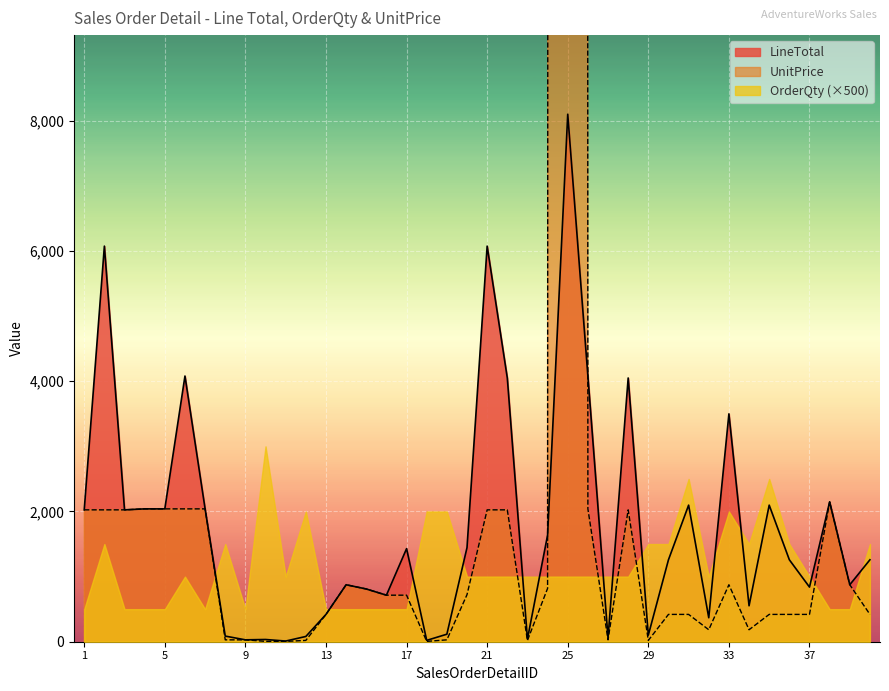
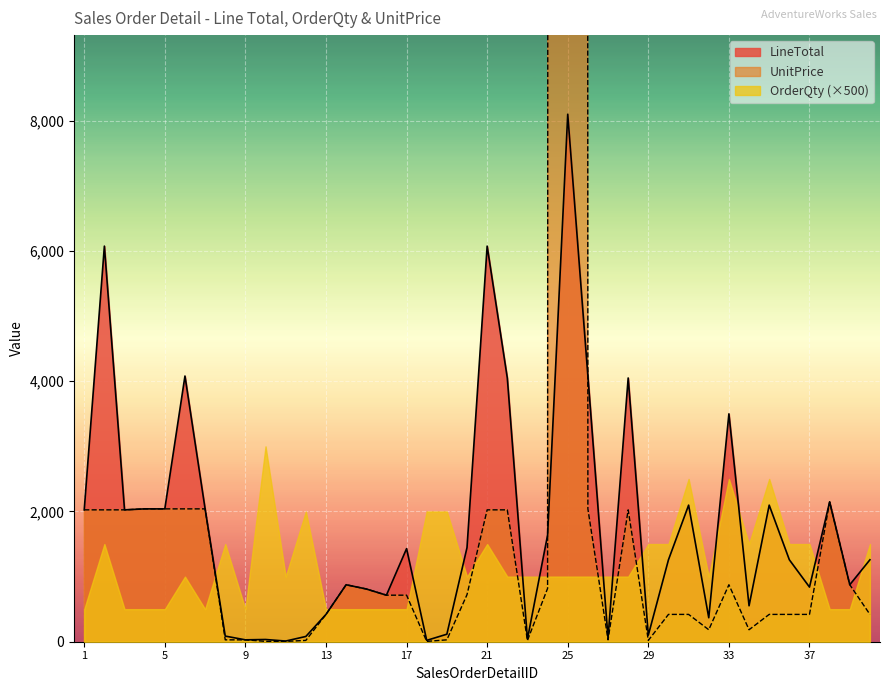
  {
    "OrderQty (×500)": {
      "1": "500",
      "5": "500",
      "9": "500",
      "13": "500",
      "17": "500",
-     "21": "1,000",
+     "21": "1,500",
      "25": "1,000",
      "29": "1,500",
-     "33": "2,000",
-     "37": "1,000"
+     "33": "2,500",
+     "37": "1,500"
    }
  }
